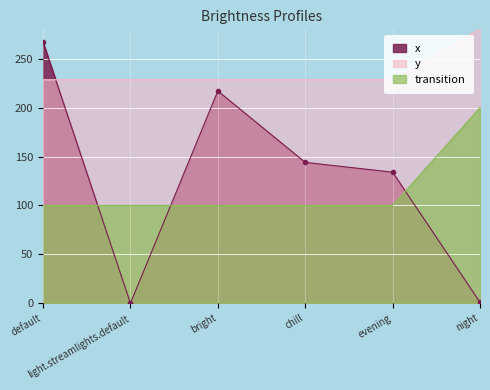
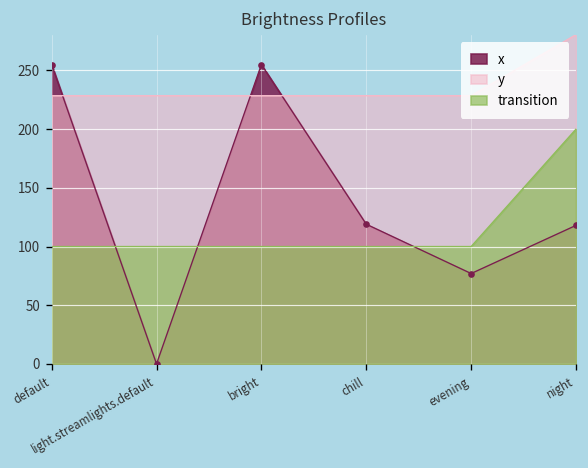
  {
    "x": {
-     "default": 270,
+     "default": 260,
      "light.streamlights.default": 0,
-     "bright": 220,
-     "chill": 140,
-     "evening": 130,
-     "night": 0
+     "bright": 260,
+     "chill": 120,
+     "evening": 80,
+     "night": 120
    },
    "y": {
      "default": 230,
      "light.streamlights.default": 230,
      "bright": 230,
      "chill": 230,
      "night": 280
    },
    "transition": {
      "default": 100,
      "light.streamlights.default": 100,
      "bright": 100,
      "chill": 100,
      "evening": 100,
      "night": 200
    }
  }
